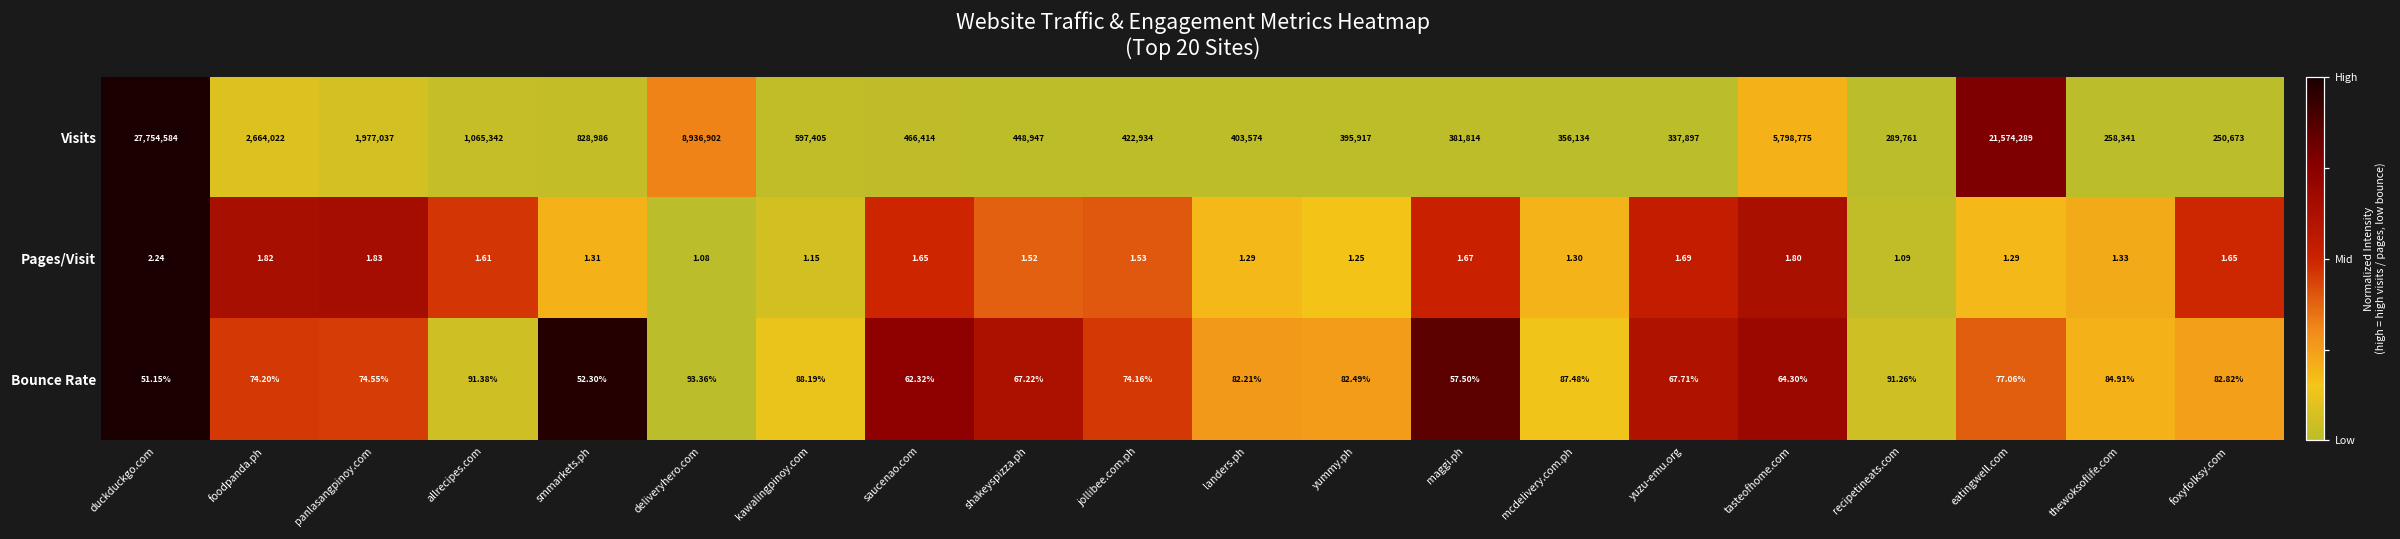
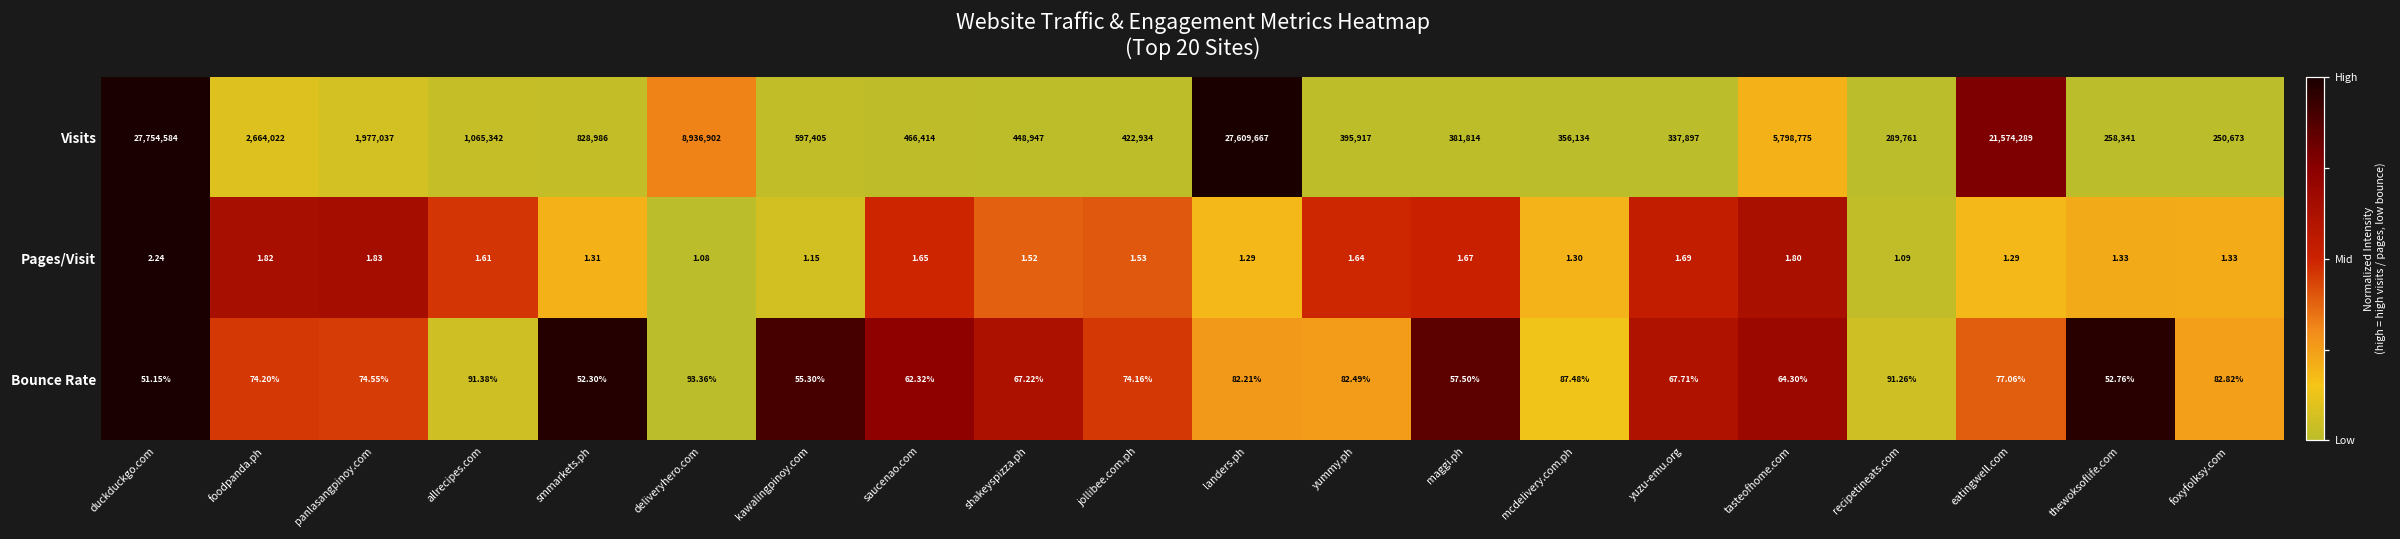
  {
    "Visits": {
      "duckduckgo.com": "27,754,584",
      "foodpanda.ph": "2,664,022",
      "panlasangpinoy.com": "1,977,037",
      "allrecipes.com": "1,065,342",
      "smmarkets.ph": "828,986",
      "deliveryhero.com": "8,936,902",
      "kawalingpinoy.com": "597,405",
      "saucenao.com": "466,414",
      "shakeyspizza.ph": "448,947",
      "jollibee.com.ph": "422,934",
-     "landers.ph": "403,574",
+     "landers.ph": "27,609,667",
      "yummy.ph": "395,917",
      "maggi.ph": "381,814",
      "mcdelivery.com.ph": "356,134",
      "yuzu-emu.org": "337,897",
      "tasteofhome.com": "5,798,775",
      "recipetineats.com": "289,761",
      "eatingwell.com": "21,574,289",
      "thewoksoflife.com": "258,341",
      "foxyfolksy.com": "250,673"
    },
    "Pages/Visit": {
      "duckduckgo.com": "2.24",
      "foodpanda.ph": "1.82",
      "panlasangpinoy.com": "1.83",
      "allrecipes.com": "1.61",
      "smmarkets.ph": "1.31",
      "deliveryhero.com": "1.08",
      "kawalingpinoy.com": "1.15",
      "saucenao.com": "1.65",
      "shakeyspizza.ph": "1.52",
      "jollibee.com.ph": "1.53",
      "landers.ph": "1.29",
-     "yummy.ph": "1.25",
+     "yummy.ph": "1.64",
      "maggi.ph": "1.67",
      "mcdelivery.com.ph": "1.30",
      "yuzu-emu.org": "1.69",
      "tasteofhome.com": "1.80",
      "recipetineats.com": "1.09",
      "eatingwell.com": "1.29",
      "thewoksoflife.com": "1.33",
-     "foxyfolksy.com": "1.65"
+     "foxyfolksy.com": "1.33"
    },
    "Bounce Rate": {
      "duckduckgo.com": "51.15%",
      "foodpanda.ph": "74.20%",
      "panlasangpinoy.com": "74.55%",
      "allrecipes.com": "91.38%",
      "smmarkets.ph": "52.30%",
      "deliveryhero.com": "93.36%",
-     "kawalingpinoy.com": "88.19%",
+     "kawalingpinoy.com": "55.30%",
      "saucenao.com": "62.32%",
      "shakeyspizza.ph": "67.22%",
      "jollibee.com.ph": "74.16%",
      "landers.ph": "82.21%",
      "yummy.ph": "82.49%",
      "maggi.ph": "57.50%",
      "mcdelivery.com.ph": "87.48%",
      "yuzu-emu.org": "67.71%",
      "tasteofhome.com": "64.30%",
      "recipetineats.com": "91.26%",
      "eatingwell.com": "77.06%",
-     "thewoksoflife.com": "84.91%",
+     "thewoksoflife.com": "52.76%",
      "foxyfolksy.com": "82.82%"
    }
  }
